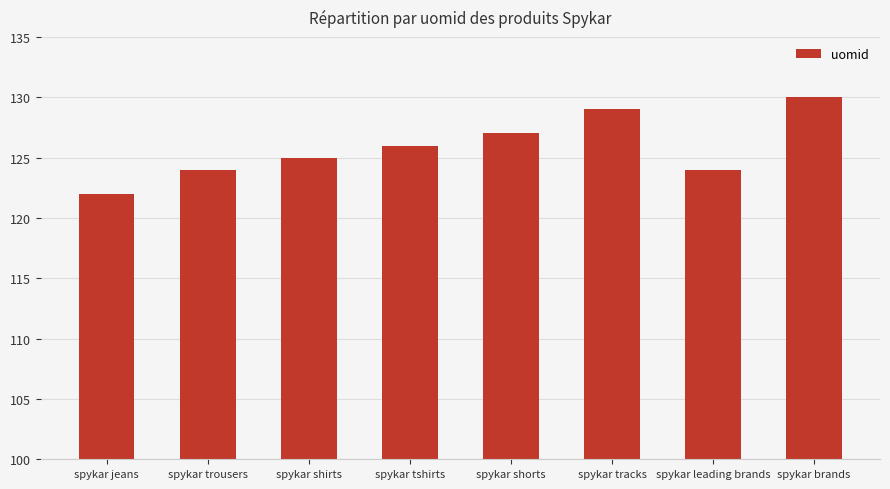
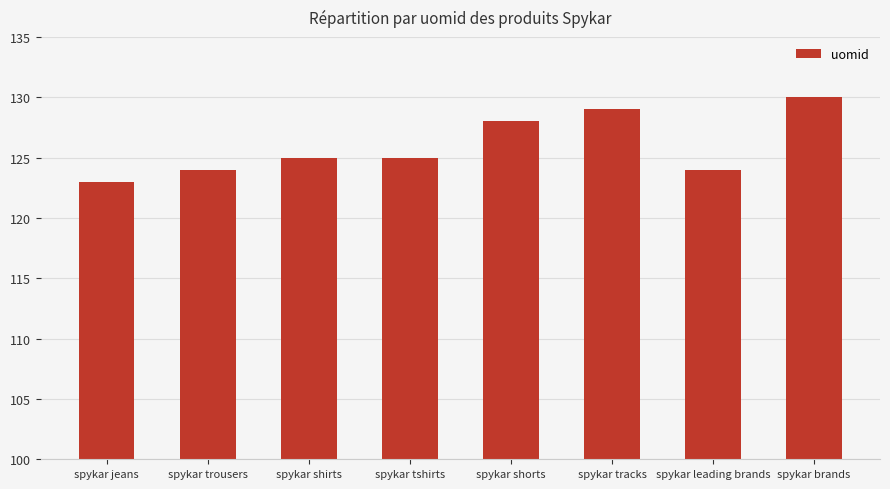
  {
-   "spykar jeans": 122,
+   "spykar jeans": 123,
    "spykar trousers": 124,
    "spykar shirts": 125,
-   "spykar tshirts": 126,
-   "spykar shorts": 127,
+   "spykar tshirts": 125,
+   "spykar shorts": 128,
    "spykar tracks": 129,
    "spykar leading brands": 124,
    "spykar brands": 130
  }
